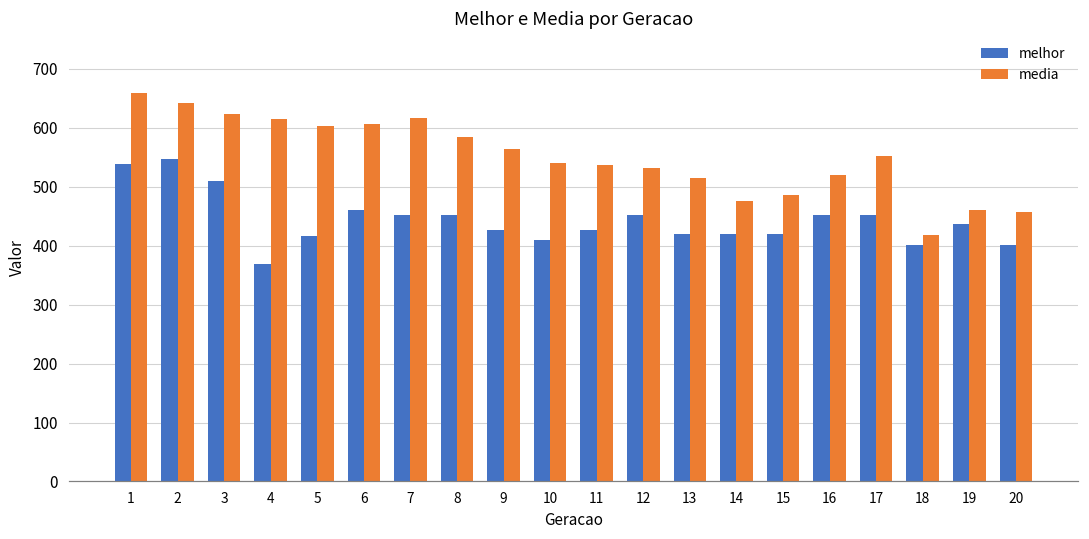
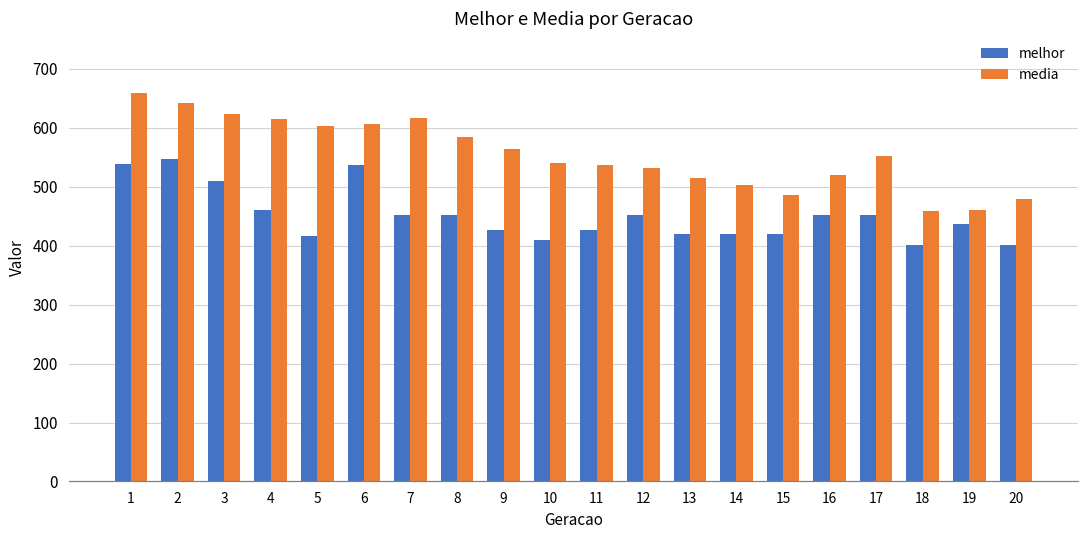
  {
    "melhor": {
      "1": 540,
      "2": 550,
      "3": 510,
-     "4": 370,
+     "4": 460,
      "5": 420,
-     "6": 460,
+     "6": 540,
      "7": 450,
      "8": 450,
      "9": 430,
      "10": 410,
      "11": 430,
      "12": 450,
      "13": 420,
      "14": 420,
      "15": 420,
      "16": 450,
      "17": 450,
      "18": 400,
      "19": 440,
      "20": 400
    },
    "media": {
      "1": 660,
      "2": 640,
      "3": 620,
      "4": 610,
      "5": 600,
      "6": 610,
      "7": 620,
      "8": 580,
      "9": 560,
      "10": 540,
      "11": 540,
      "12": 530,
      "13": 510,
-     "14": 480,
+     "14": 500,
      "15": 490,
      "16": 520,
      "17": 550,
-     "18": 420,
+     "18": 460,
      "19": 460,
-     "20": 460
+     "20": 480
    }
  }
